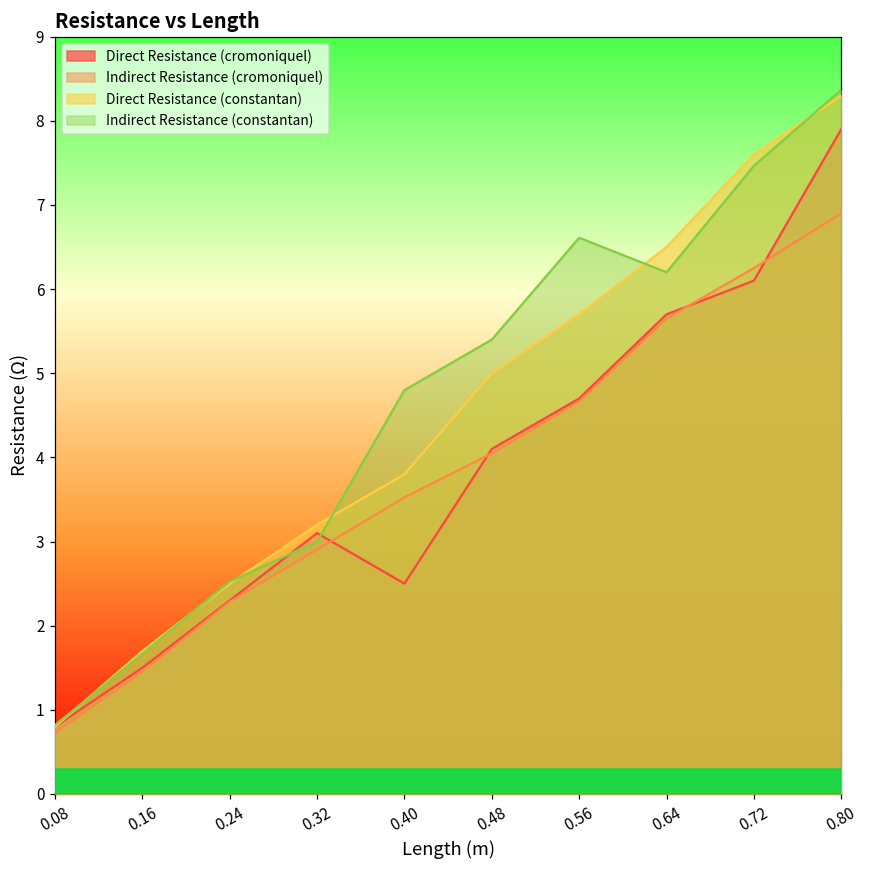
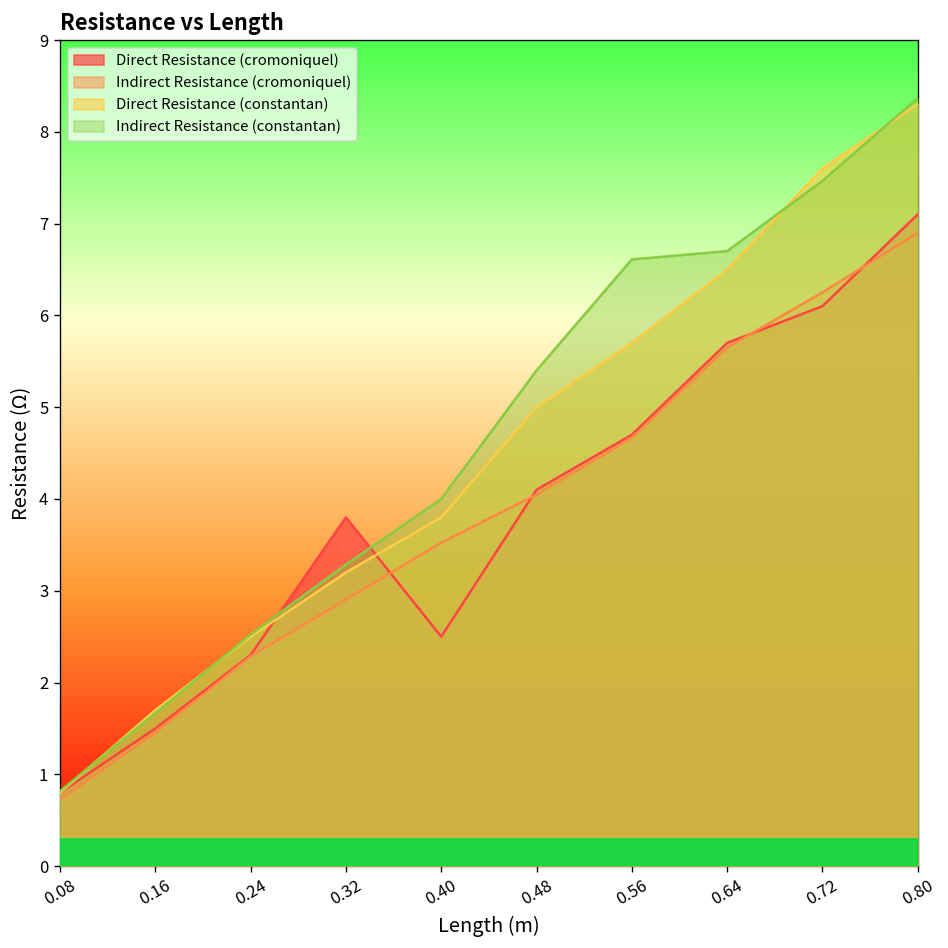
  {
    "Direct Resistance (cromoniquel)": {
      "0.16": 1.5,
-     "0.32": 3.1,
+     "0.32": 3.8,
      "0.40": 2.5,
      "0.48": 4.1,
      "0.64": 5.7,
      "0.72": 6.1,
-     "0.80": 7.9
+     "0.80": 7.1
    },
    "Indirect Resistance (constantan)": {
-     "0.32": 3.0,
-     "0.40": 4.8,
+     "0.32": 3.3,
+     "0.40": 4.0,
      "0.48": 5.4,
      "0.56": 6.6,
-     "0.64": 6.2,
+     "0.64": 6.7,
      "0.72": 7.5,
      "0.80": 8.4
    }
  }
